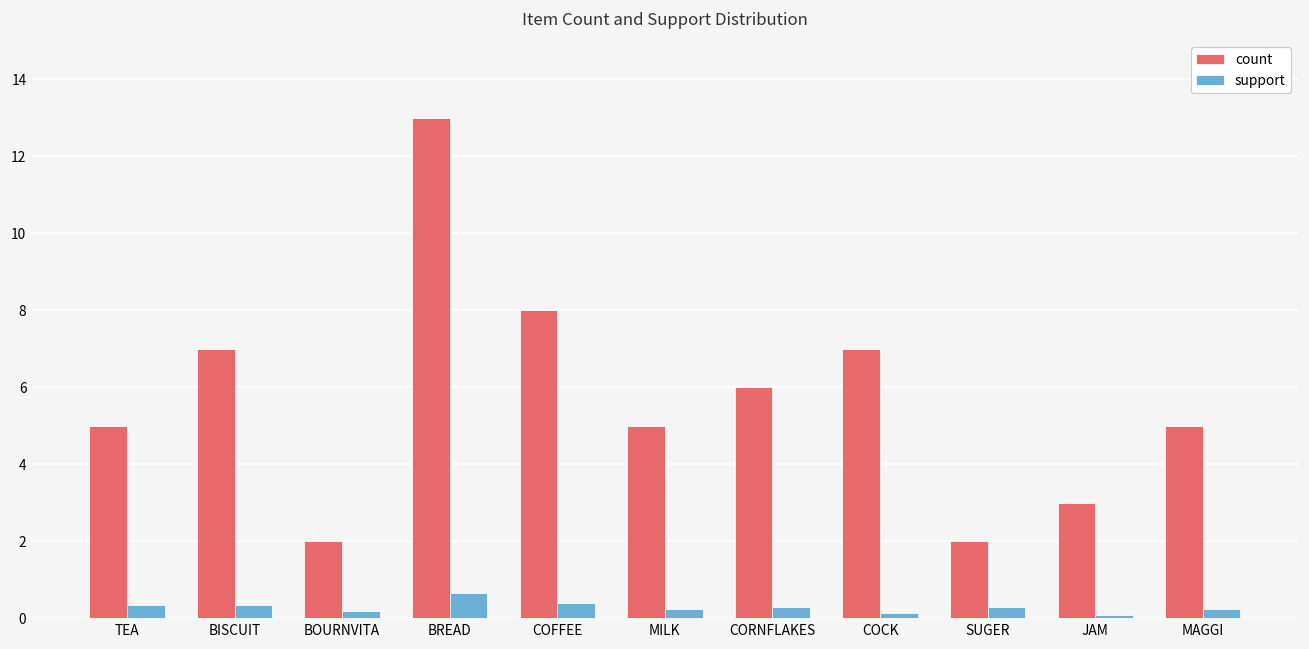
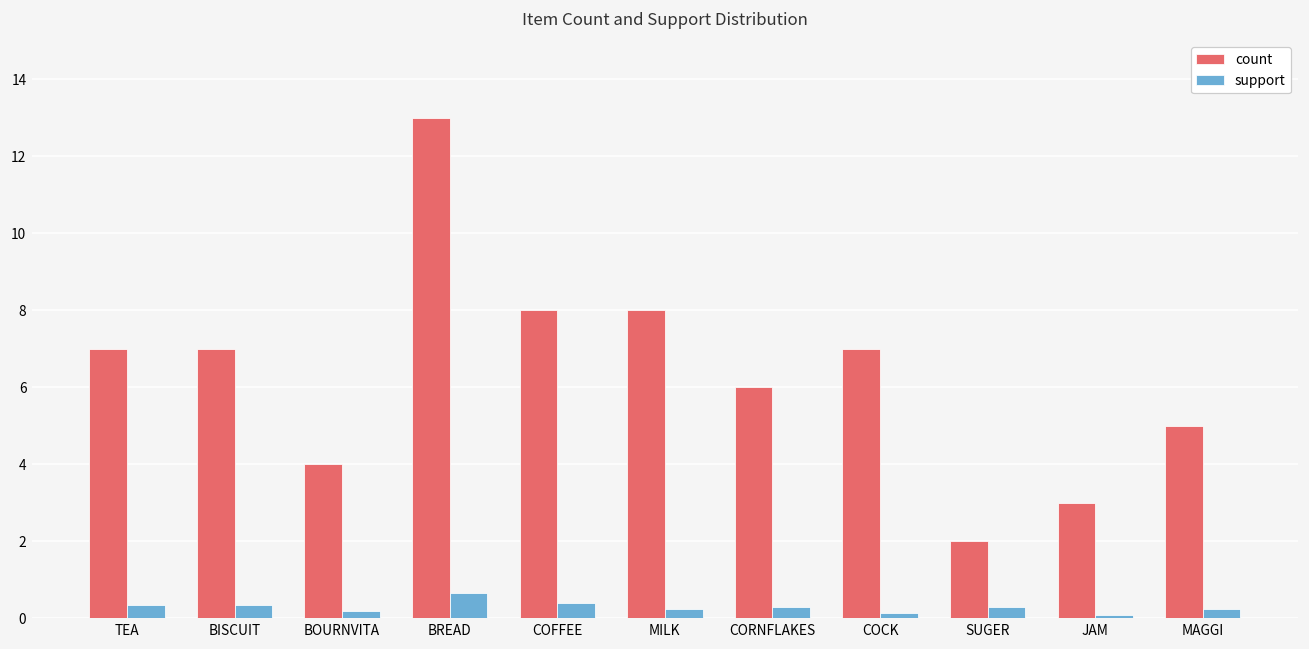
  {
    "count": {
-     "TEA": 5,
+     "TEA": 7,
      "BISCUIT": 7,
-     "BOURNVITA": 2,
+     "BOURNVITA": 4,
      "BREAD": 13,
      "COFFEE": 8,
-     "MILK": 5,
+     "MILK": 8,
      "CORNFLAKES": 6,
      "COCK": 7,
      "SUGER": 2,
      "JAM": 3,
      "MAGGI": 5
    },
    "support": {
      "TEA": 0.4,
      "BISCUIT": 0.4,
      "BOURNVITA": 0.2,
      "BREAD": 0.7,
      "COFFEE": 0.4,
      "MILK": 0.3,
      "CORNFLAKES": 0.3,
      "COCK": 0.2,
      "SUGER": 0.3,
      "JAM": 0.1,
      "MAGGI": 0.3
    }
  }
